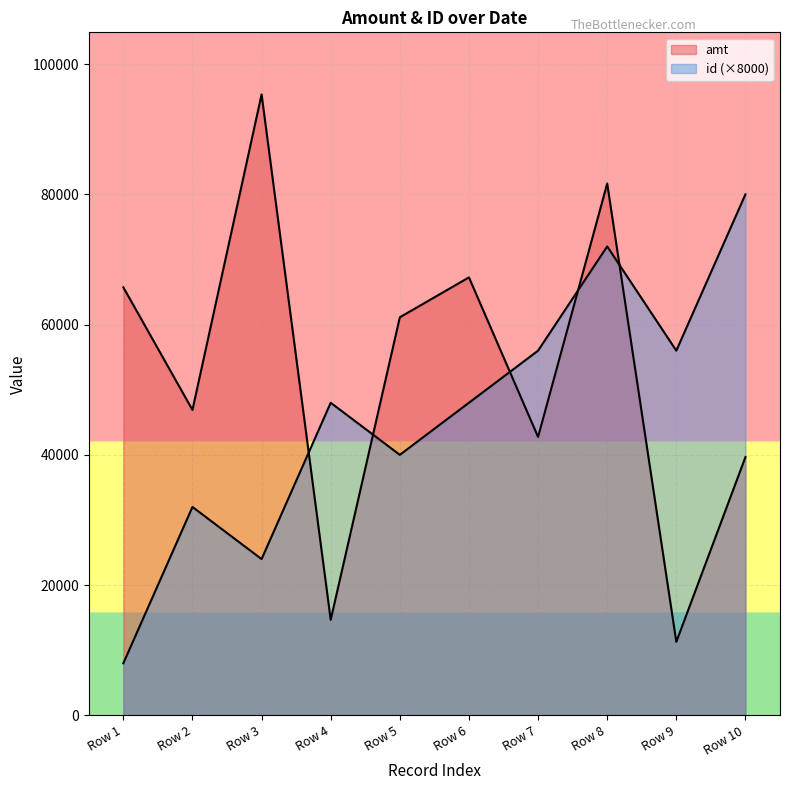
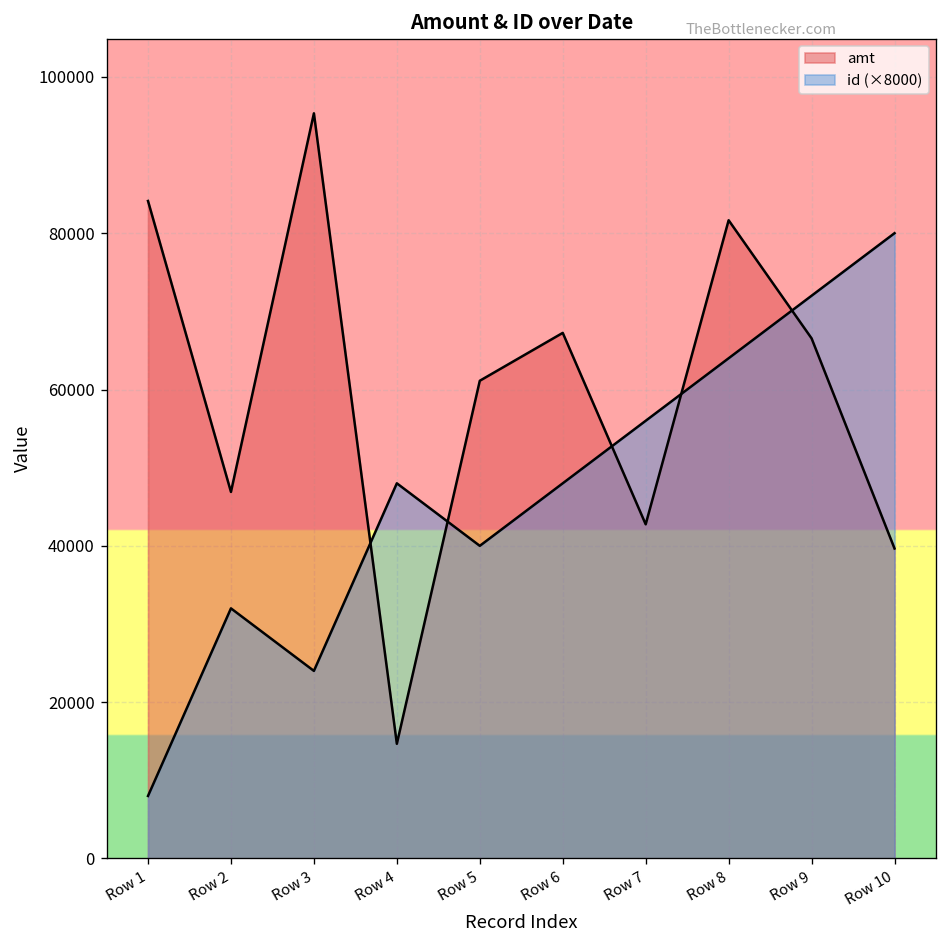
  {
    "amt": {
-     "Row 1": 66000,
+     "Row 1": 84000,
      "Row 2": 47000,
      "Row 3": 95000,
      "Row 4": 15000,
      "Row 5": 61000,
      "Row 6": 67000,
      "Row 7": 43000,
      "Row 8": 82000,
-     "Row 9": 11000,
+     "Row 9": 67000,
      "Row 10": 40000
    },
    "id (×8000)": {
      "Row 1": 8000,
      "Row 2": 32000,
      "Row 3": 24000,
      "Row 4": 48000,
      "Row 5": 40000,
      "Row 6": 48000,
      "Row 7": 56000,
-     "Row 8": 72000,
-     "Row 9": 56000,
+     "Row 8": 64000,
+     "Row 9": 72000,
      "Row 10": 80000
    }
  }
